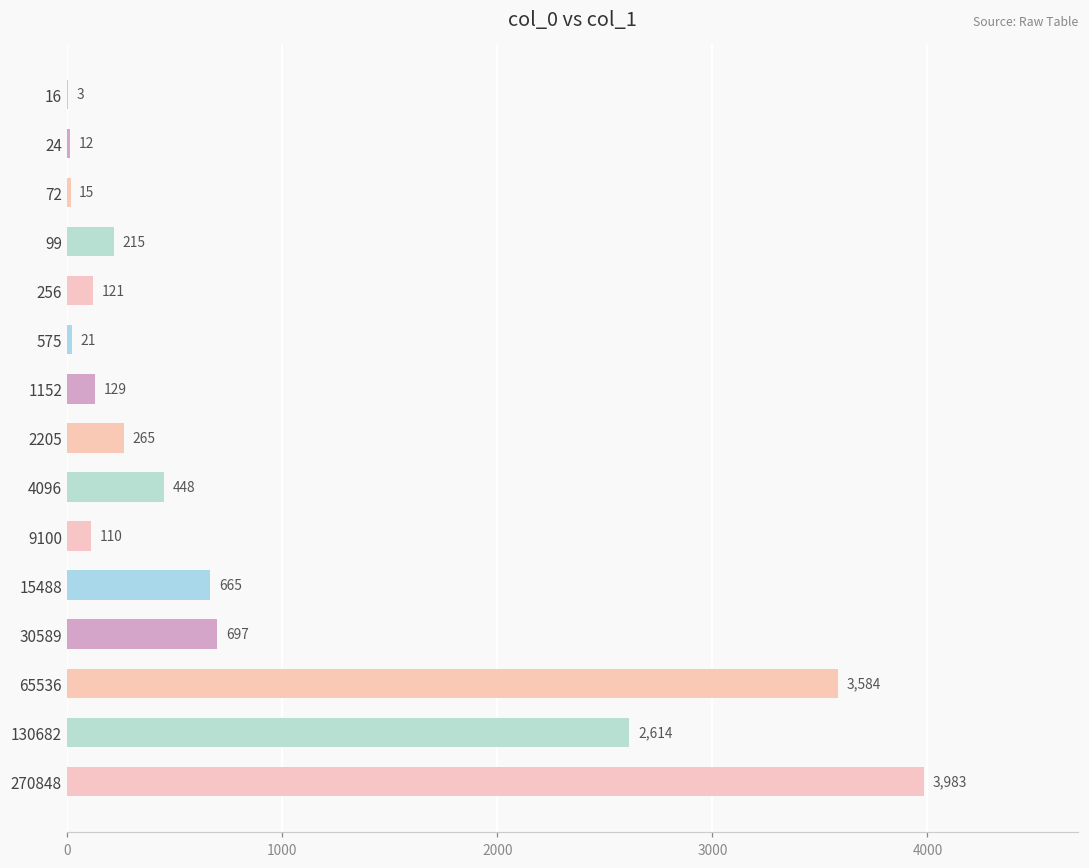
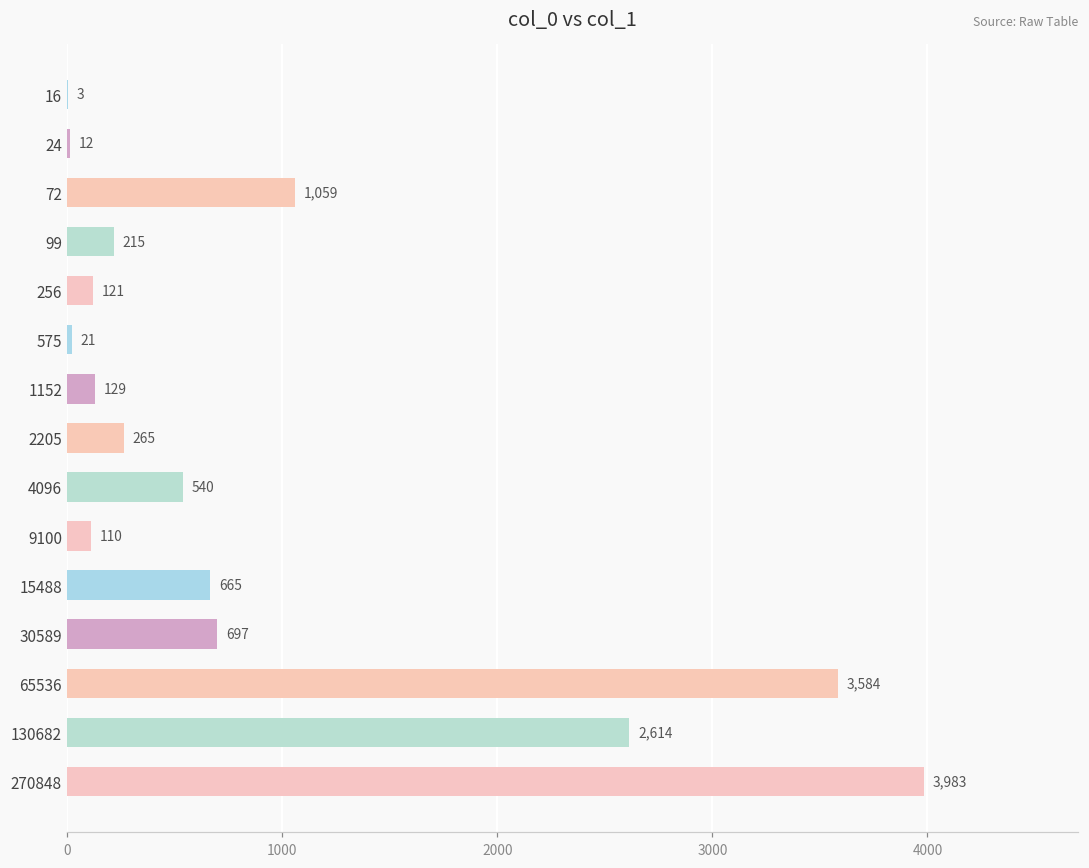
  {
    "16": "3",
    "24": "12",
-   "72": "15",
+   "72": "1,059",
    "99": "215",
    "256": "121",
    "575": "21",
    "1152": "129",
    "2205": "265",
-   "4096": "448",
+   "4096": "540",
    "9100": "110",
    "15488": "665",
    "30589": "697",
    "65536": "3,584",
    "130682": "2,614",
    "270848": "3,983"
  }
